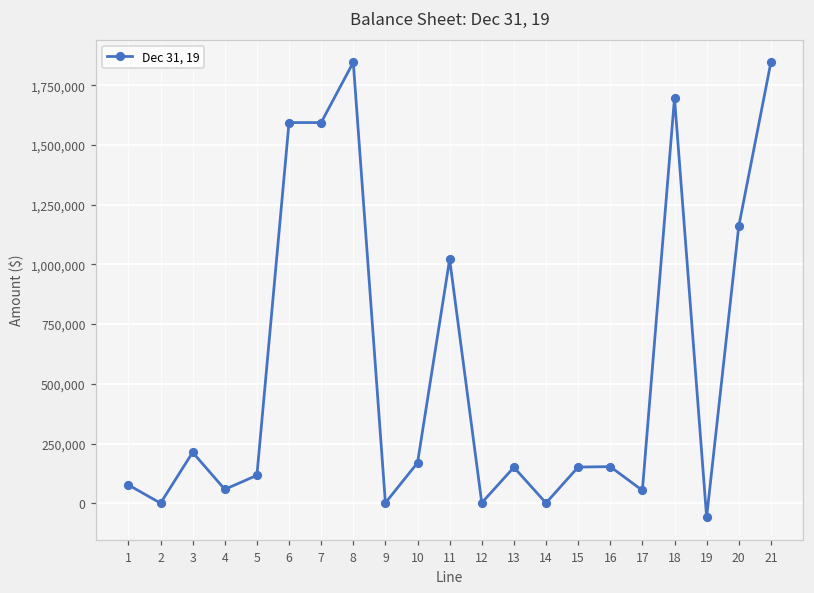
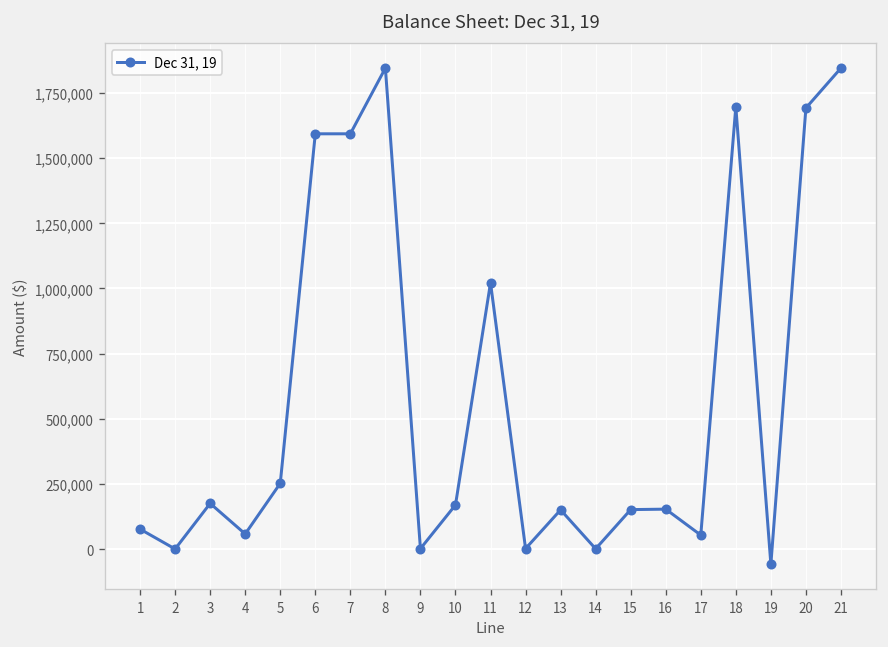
  {
    "1": "80,000",
    "2": "0",
-   "3": "210,000",
+   "3": "180,000",
    "4": "60,000",
-   "5": "120,000",
+   "5": "250,000",
    "6": "1,590,000",
    "7": "1,590,000",
    "8": "1,850,000",
    "9": "0",
    "10": "170,000",
    "11": "1,020,000",
    "12": "0",
    "13": "150,000",
    "14": "0",
    "15": "150,000",
    "16": "150,000",
    "17": "50,000",
    "18": "1,700,000",
    "19": "-60,000",
-   "20": "1,160,000",
+   "20": "1,690,000",
    "21": "1,850,000"
  }
